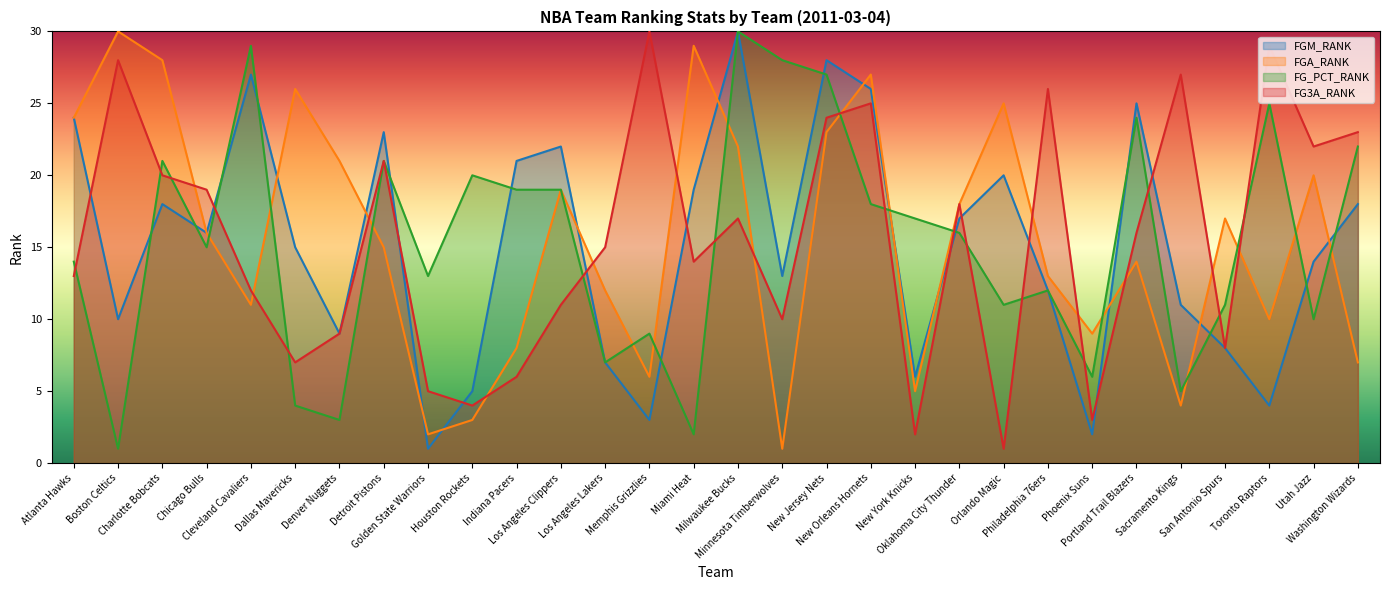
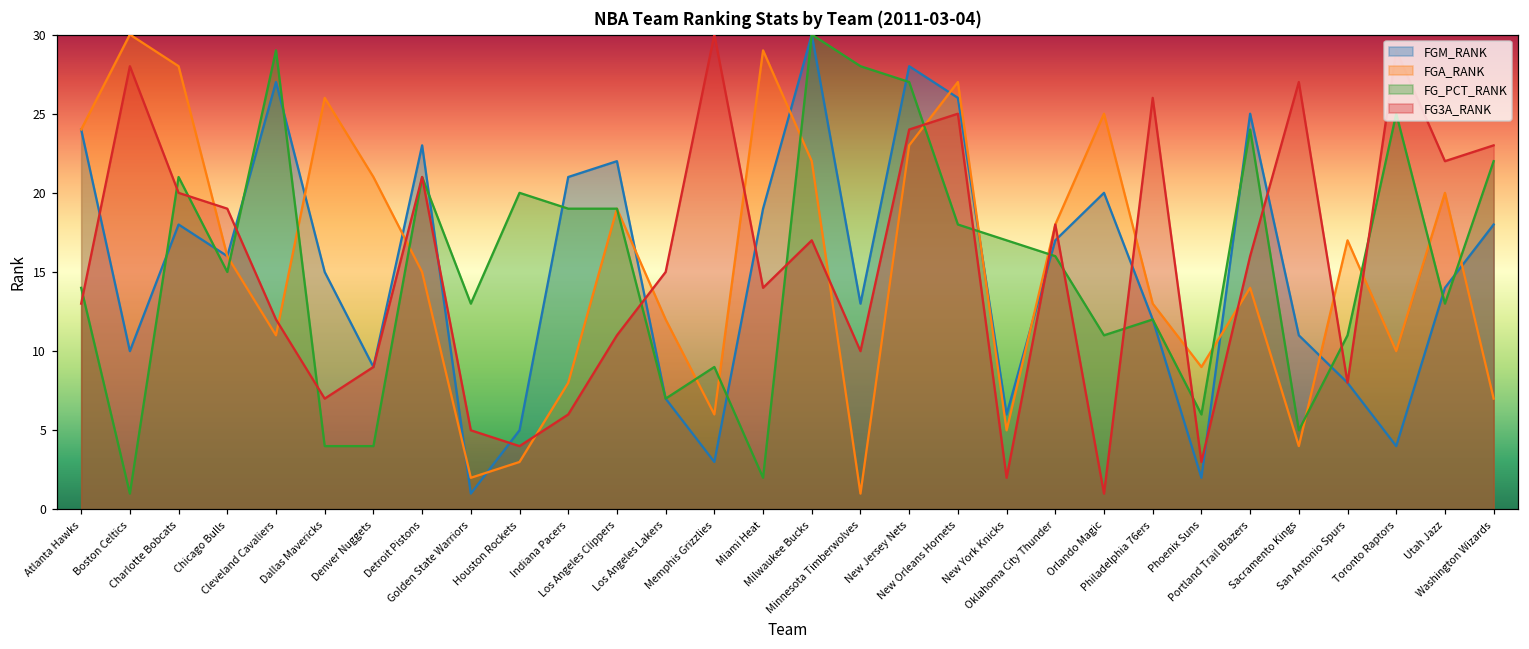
  {
    "FGM_RANK": {
      "Boston Celtics": 10,
      "Charlotte Bobcats": 18,
      "Cleveland Cavaliers": 27,
      "Dallas Mavericks": 15,
      "Detroit Pistons": 23,
      "Golden State Warriors": 1,
      "Houston Rockets": 5,
      "Indiana Pacers": 21,
      "Los Angeles Clippers": 22,
      "Memphis Grizzlies": 3,
      "Miami Heat": 19,
      "Minnesota Timberwolves": 13,
      "New Jersey Nets": 28,
      "New Orleans Hornets": 26,
      "New York Knicks": 6,
      "Oklahoma City Thunder": 17,
      "Orlando Magic": 20,
      "Phoenix Suns": 2,
      "Portland Trail Blazers": 25,
      "Sacramento Kings": 11,
      "Toronto Raptors": 4,
      "Utah Jazz": 14,
      "Washington Wizards": 18
    },
    "FG_PCT_RANK": {
      "Atlanta Hawks": 14,
      "Boston Celtics": 1,
      "Charlotte Bobcats": 21,
      "Chicago Bulls": 15,
      "Cleveland Cavaliers": 29,
      "Dallas Mavericks": 4,
-     "Denver Nuggets": 3,
+     "Denver Nuggets": 4,
      "Golden State Warriors": 13,
      "Houston Rockets": 20,
      "Indiana Pacers": 19,
      "Memphis Grizzlies": 9,
      "Miami Heat": 2,
      "Minnesota Timberwolves": 28,
      "New Jersey Nets": 27,
      "New Orleans Hornets": 18,
      "New York Knicks": 17,
      "Oklahoma City Thunder": 16,
      "Orlando Magic": 11,
      "Phoenix Suns": 6,
      "Portland Trail Blazers": 24,
      "Sacramento Kings": 5,
      "San Antonio Spurs": 11,
      "Toronto Raptors": 25,
-     "Utah Jazz": 10,
+     "Utah Jazz": 13,
      "Washington Wizards": 22
    }
  }
